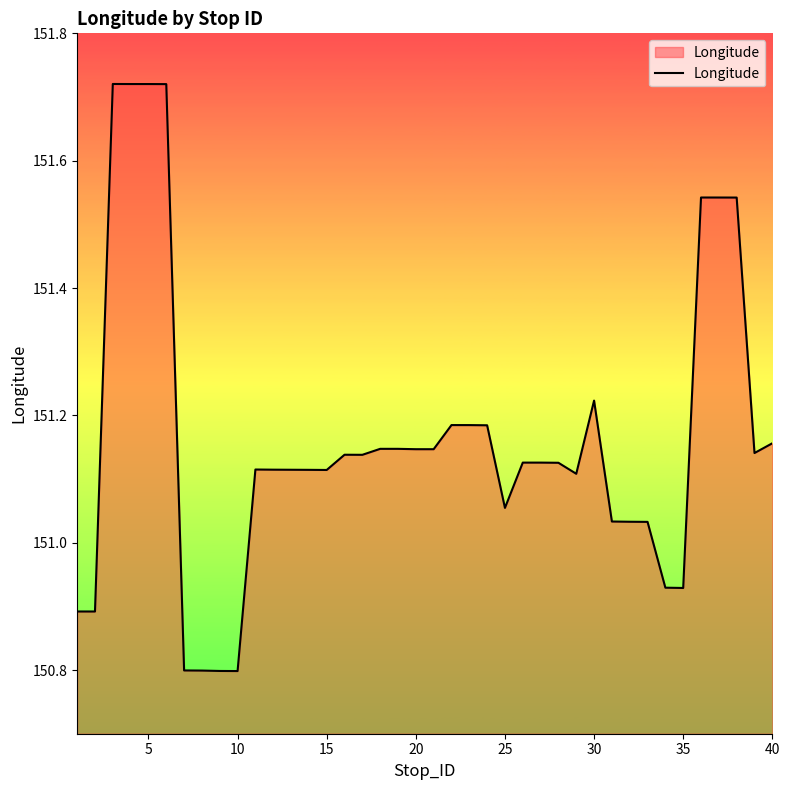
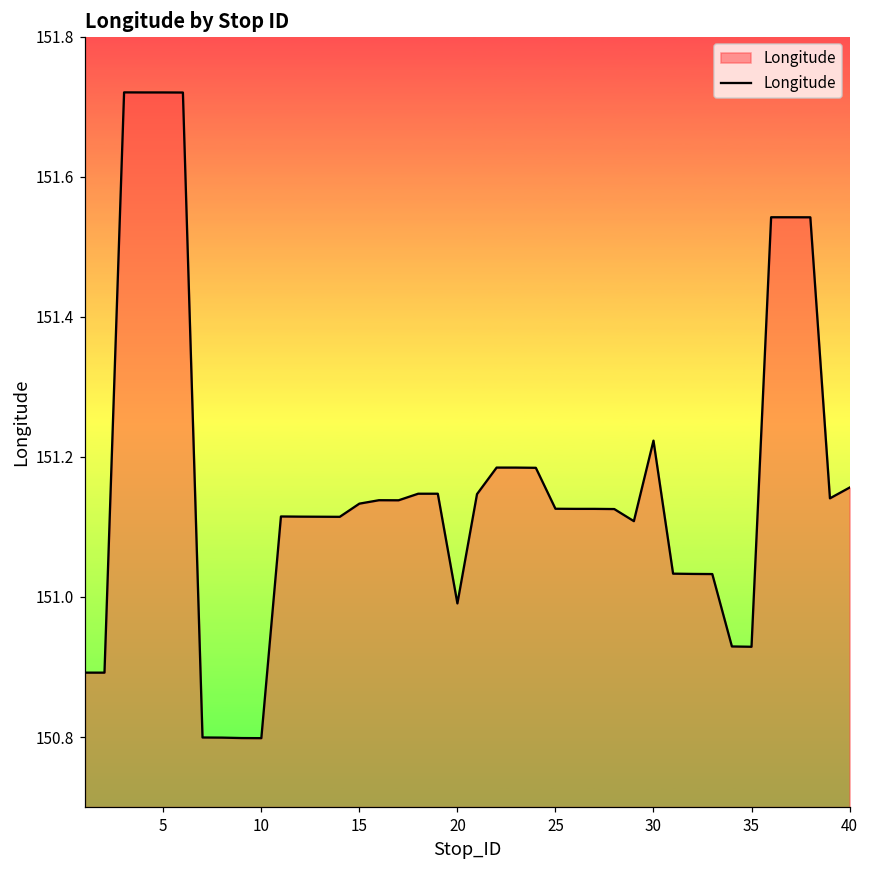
  {
    "5": 151.72,
    "10": 150.80,
-   "15": 151.11,
-   "20": 151.15,
-   "25": 151.05,
+   "15": 151.13,
+   "20": 150.99,
+   "25": 151.13,
    "30": 151.22,
    "35": 150.93,
    "40": 151.16
  }
